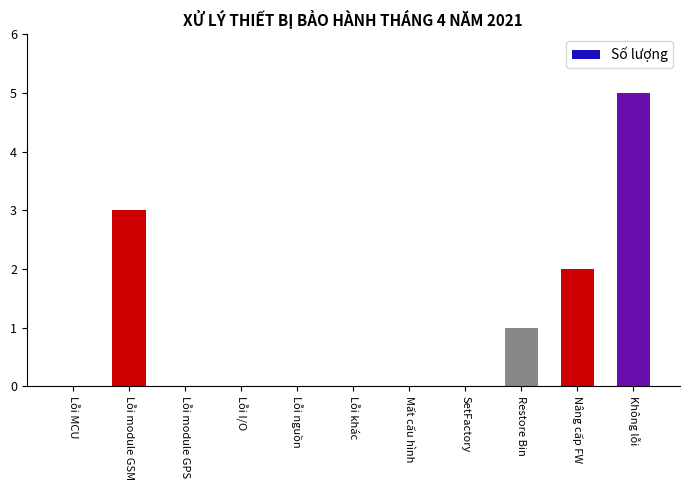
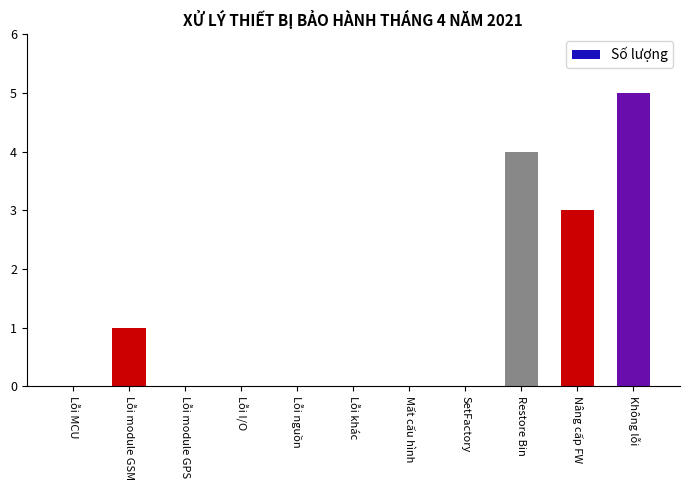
  {
    "Lỗi MCU": 0,
-   "Lỗi module GSM": 3,
+   "Lỗi module GSM": 1,
    "Lỗi module GPS": 0,
    "Lỗi I/O": 0,
    "Lỗi nguồn": 0,
    "Lỗi khác": 0,
    "Mất cấu hình": 0,
    "SetFactory": 0,
-   "Restore Bin": 1,
-   "Nâng cấp FW": 2,
+   "Restore Bin": 4,
+   "Nâng cấp FW": 3,
    "Không lỗi": 5
  }
